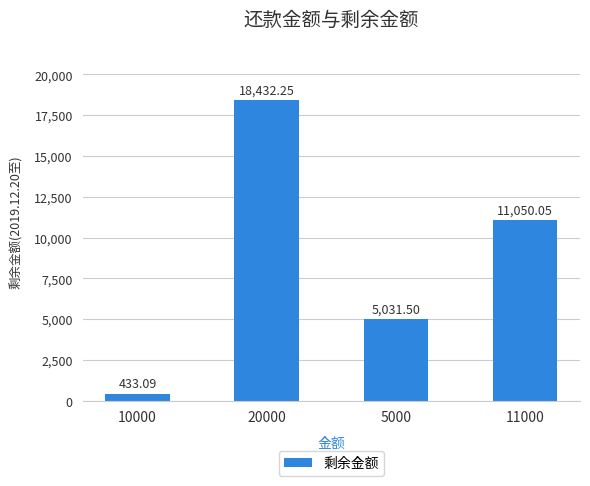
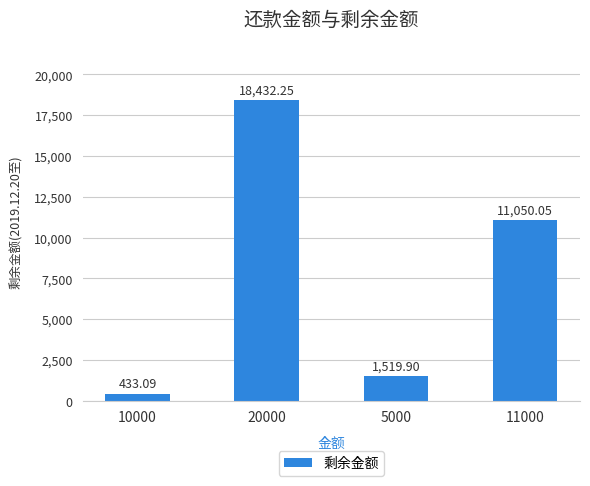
  {
    "10000": "433.09",
    "20000": "18,432.25",
-   "5000": "5,031.50",
+   "5000": "1,519.90",
    "11000": "11,050.05"
  }
